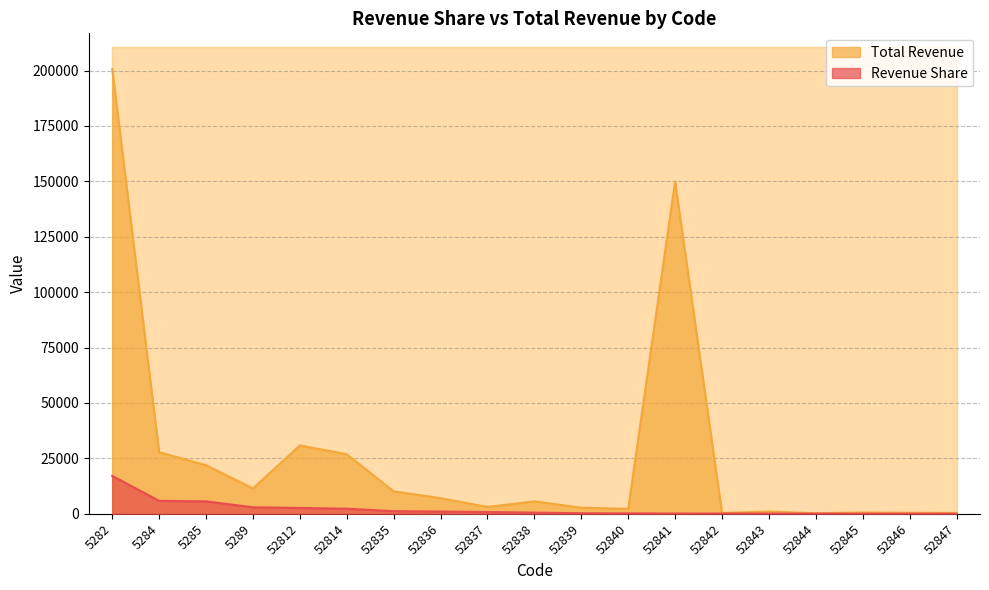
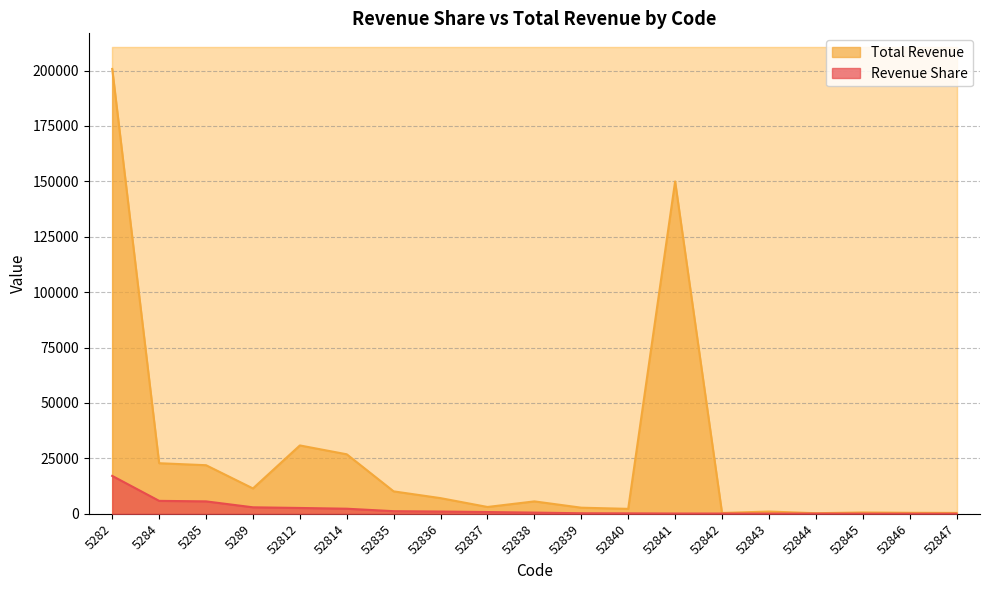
  {
    "Total Revenue": {
      "5282": 201000,
-     "5284": 28000,
+     "5284": 23000,
      "5285": 22000,
      "5289": 11000,
      "52812": 31000,
      "52814": 27000,
      "52835": 10000,
      "52836": 7000,
      "52837": 3000,
      "52838": 6000,
      "52839": 3000,
      "52840": 2000,
      "52841": 150000
    }
  }
